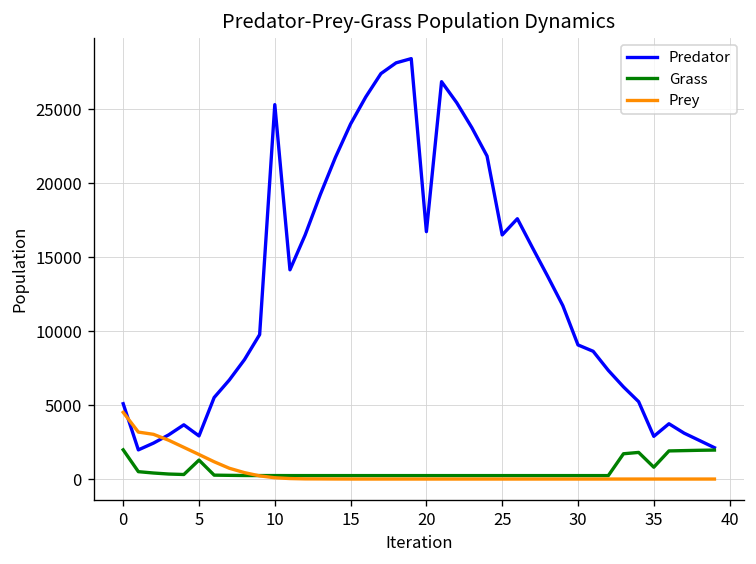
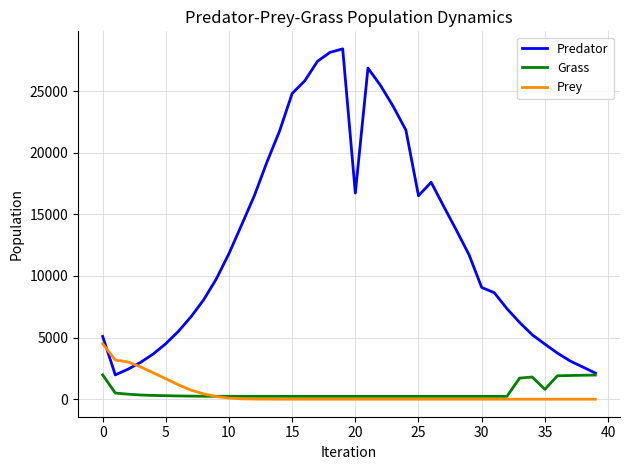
  {
    "Predator": {
      "0": 5100,
-     "5": 2900,
-     "10": 25300,
-     "15": 24000,
+     "5": 4500,
+     "10": 11800,
+     "15": 24800,
      "20": 16700,
      "25": 16500,
      "30": 9100,
-     "35": 2900
+     "35": 4500
    },
    "Grass": {
      "0": 2000,
-     "5": 1300,
+     "5": 300,
      "15": 200,
      "20": 200,
      "25": 200,
      "30": 200,
      "35": 800
    },
    "Prey": {
      "0": 4500,
      "5": 1700,
      "15": 0,
      "20": 0,
      "25": 0,
      "30": 0,
      "35": 0
    }
  }
